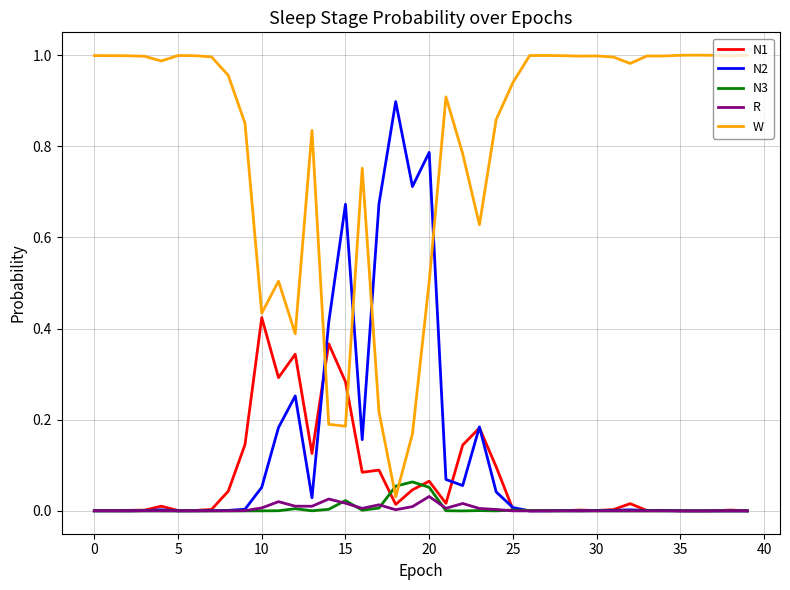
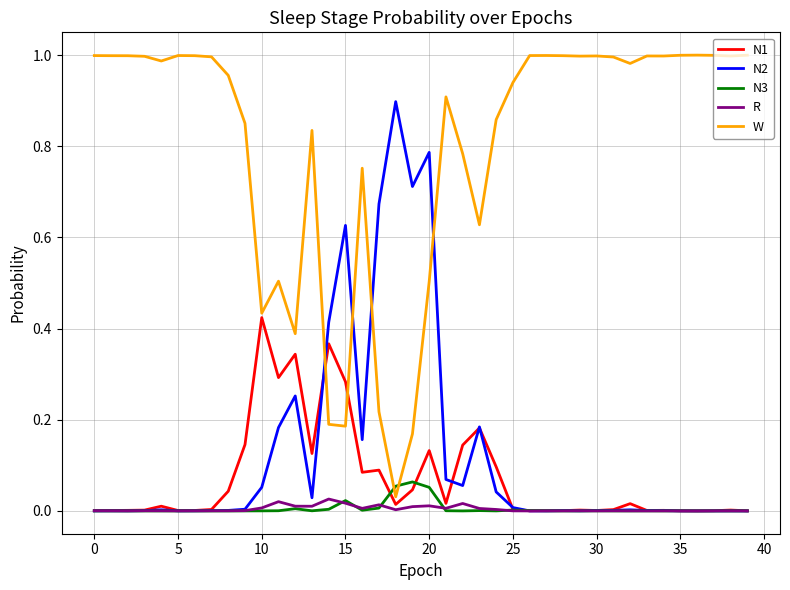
  {
    "N1": {
      "10": 0.42,
      "15": 0.28,
-     "20": 0.07
+     "20": 0.13
    },
    "N2": {
      "10": 0.05,
-     "15": 0.67,
+     "15": 0.63,
      "20": 0.79
    },
    "N3": {
      "10": 0.00,
      "15": 0.02,
      "20": 0.05
    },
    "R": {
      "10": 0.01,
      "15": 0.02,
-     "20": 0.03
+     "20": 0.01
    },
    "W": {
      "0": 1.00,
      "5": 1.00,
      "10": 0.43,
      "15": 0.19,
      "20": 0.50,
      "25": 0.94,
      "30": 1.00,
      "35": 1.00
    }
  }
